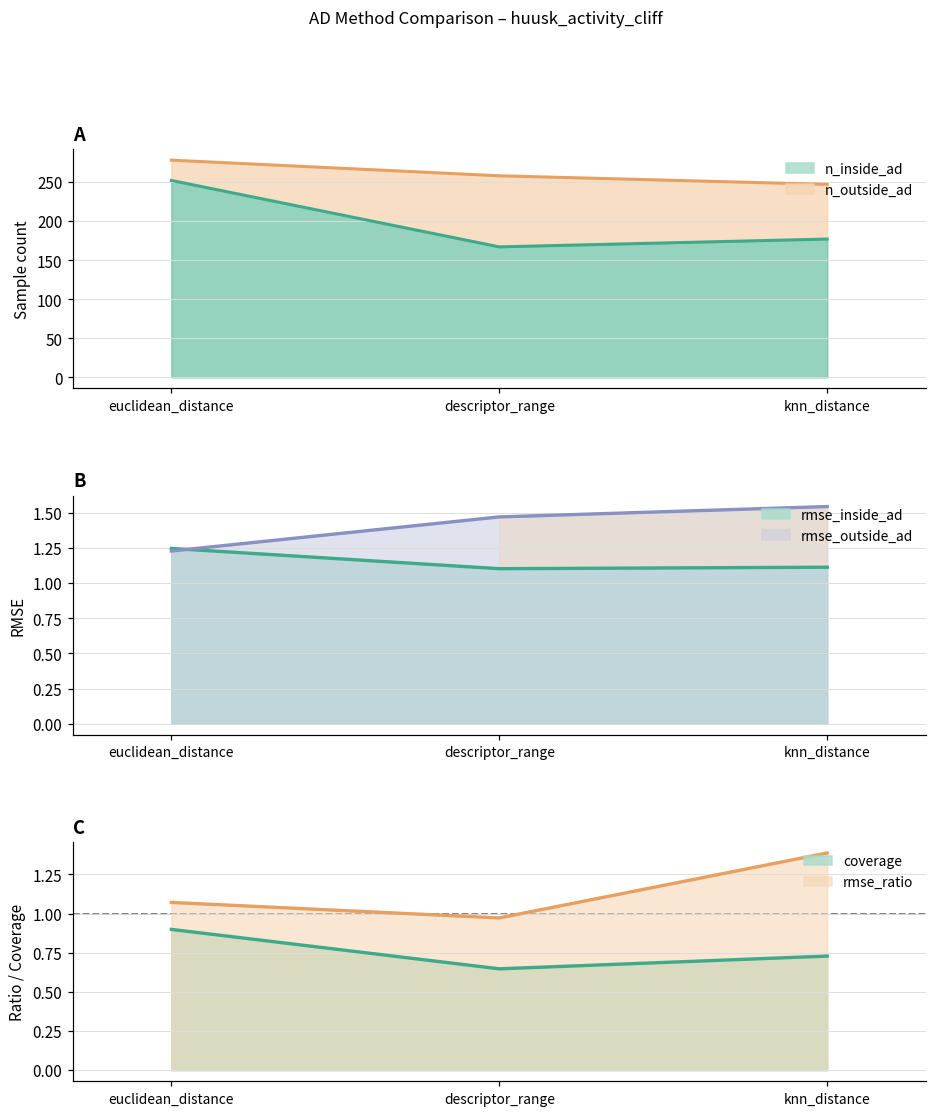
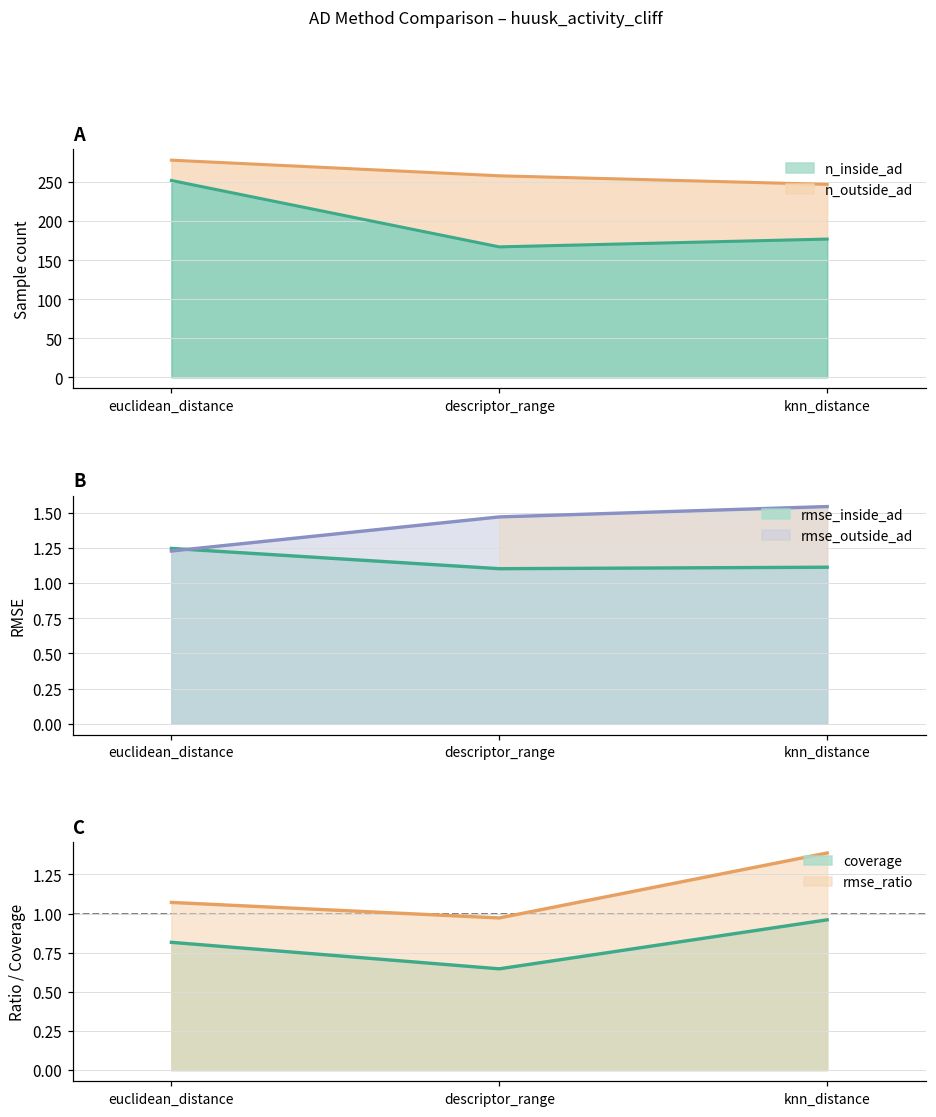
  {
    "A": {
      "n_inside_ad": {
        "euclidean_distance": 250,
        "descriptor_range": 170,
        "knn_distance": 180
      }
    },
    "C": {
      "coverage": {
-       "euclidean_distance": 0.90,
+       "euclidean_distance": 0.82,
        "descriptor_range": 0.65,
-       "knn_distance": 0.73
+       "knn_distance": 0.96
      },
      "rmse_ratio": {
        "euclidean_distance": 1.07,
        "descriptor_range": 0.97,
        "knn_distance": 1.39
      }
    }
  }
